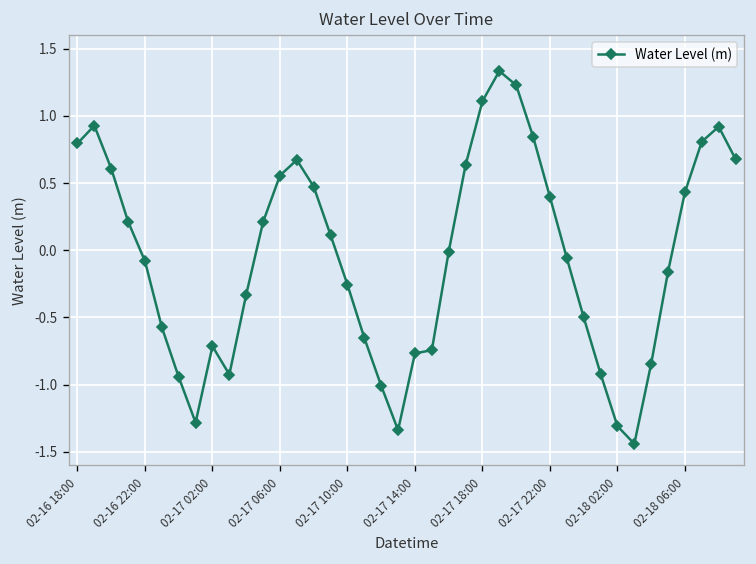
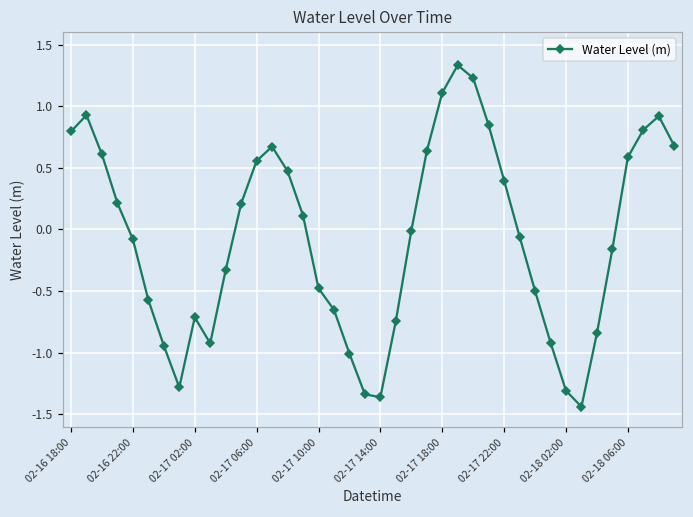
  {
    "02-16 18:00": 0.79,
    "02-16 22:00": -0.08,
    "02-17 02:00": -0.71,
    "02-17 06:00": 0.56,
-   "02-17 10:00": -0.26,
-   "02-17 14:00": -0.77,
+   "02-17 10:00": -0.48,
+   "02-17 14:00": -1.36,
    "02-17 18:00": 1.11,
    "02-17 22:00": 0.40,
    "02-18 02:00": -1.31,
-   "02-18 06:00": 0.43
+   "02-18 06:00": 0.59
  }
